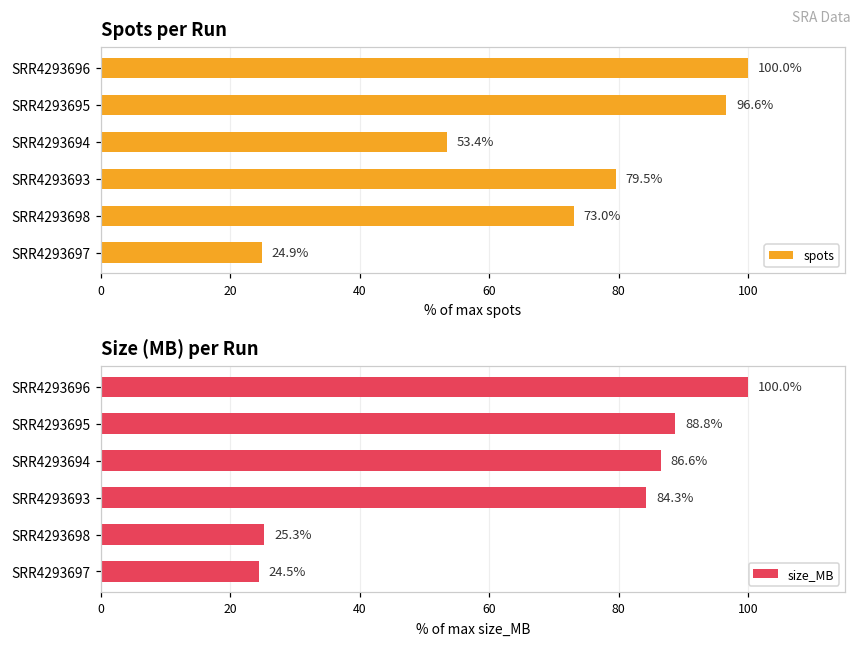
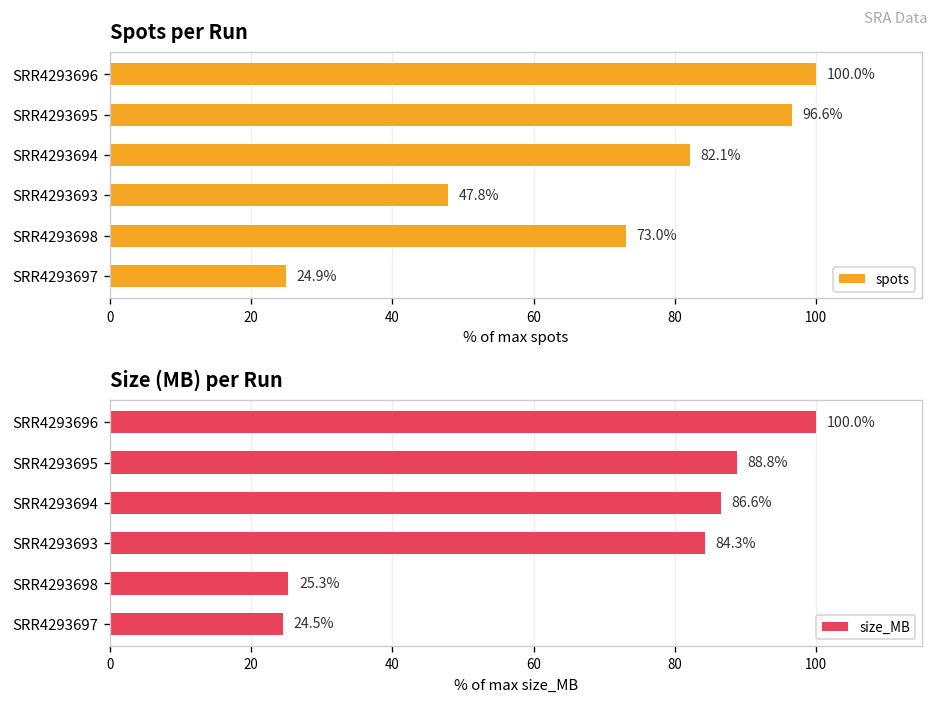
  {
    "Spots per Run": {
      "SRR4293696": "100.0%",
      "SRR4293695": "96.6%",
-     "SRR4293694": "53.4%",
-     "SRR4293693": "79.5%",
+     "SRR4293694": "82.1%",
+     "SRR4293693": "47.8%",
      "SRR4293698": "73.0%",
      "SRR4293697": "24.9%"
    },
    "Size (MB) per Run": {
      "SRR4293696": "100.0%",
      "SRR4293695": "88.8%",
      "SRR4293694": "86.6%",
      "SRR4293693": "84.3%",
      "SRR4293698": "25.3%",
      "SRR4293697": "24.5%"
    }
  }
